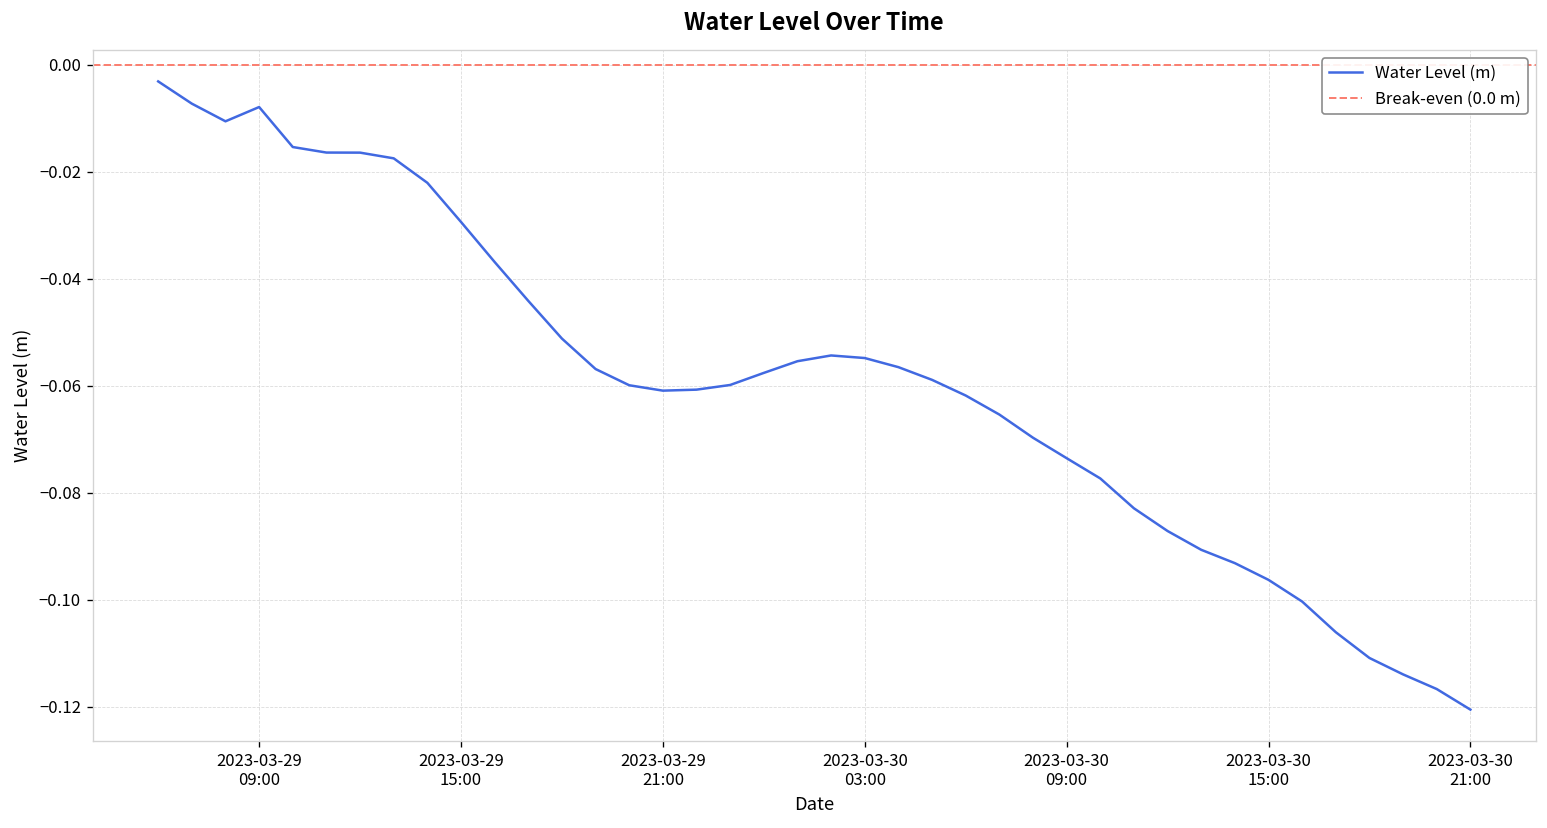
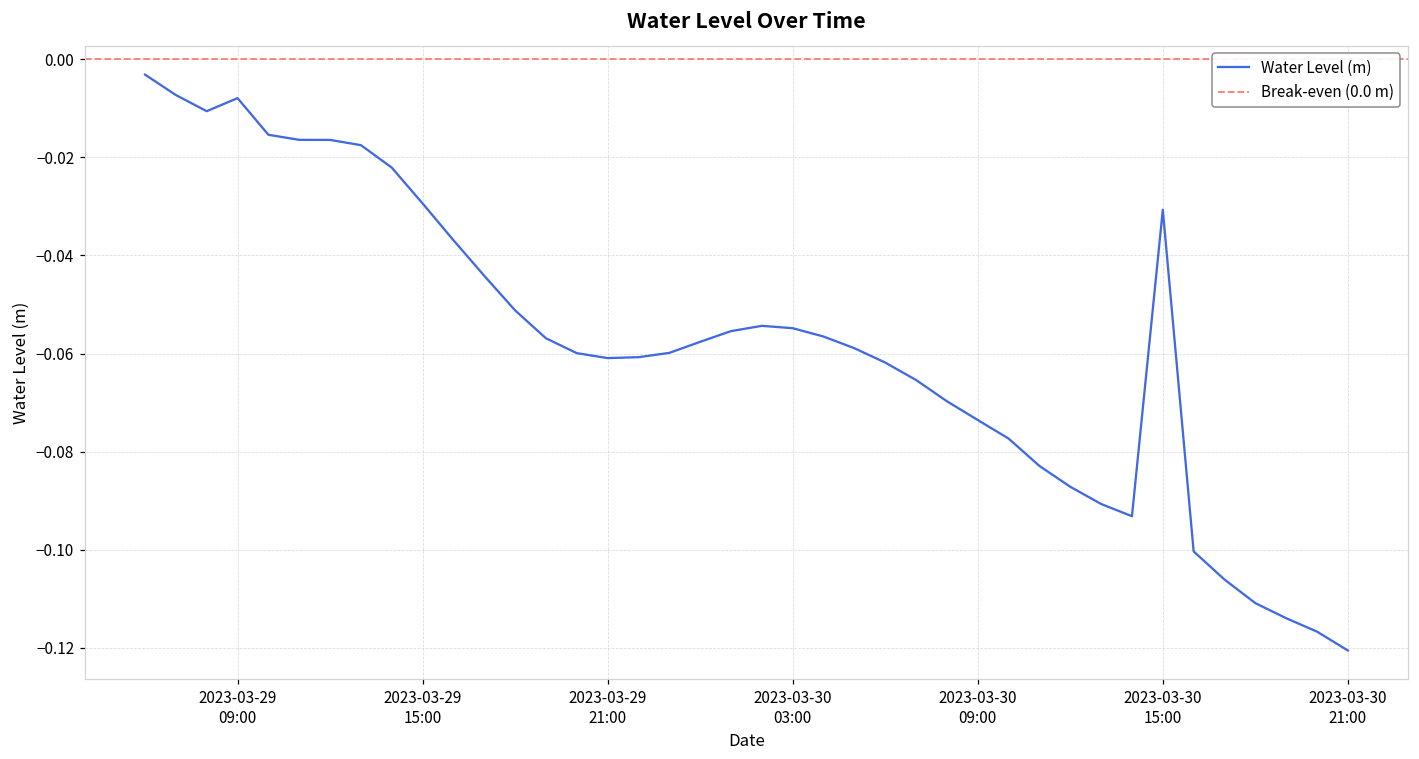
  {
    "2023-03-29 09:00": -0.008,
    "2023-03-29 15:00": -0.029,
    "2023-03-29 21:00": -0.061,
    "2023-03-30 03:00": -0.055,
    "2023-03-30 09:00": -0.074,
-   "2023-03-30 15:00": -0.096,
+   "2023-03-30 15:00": -0.031,
    "2023-03-30 21:00": -0.121
  }
